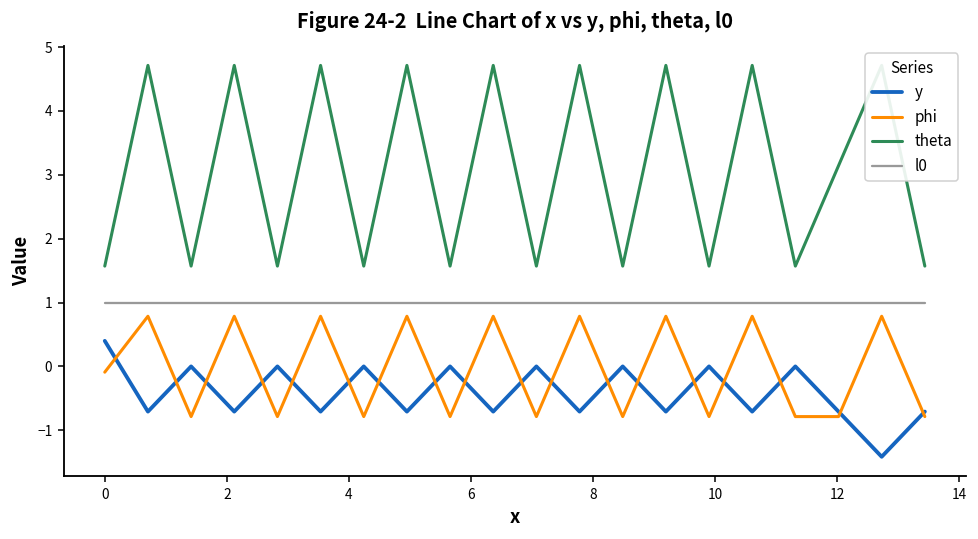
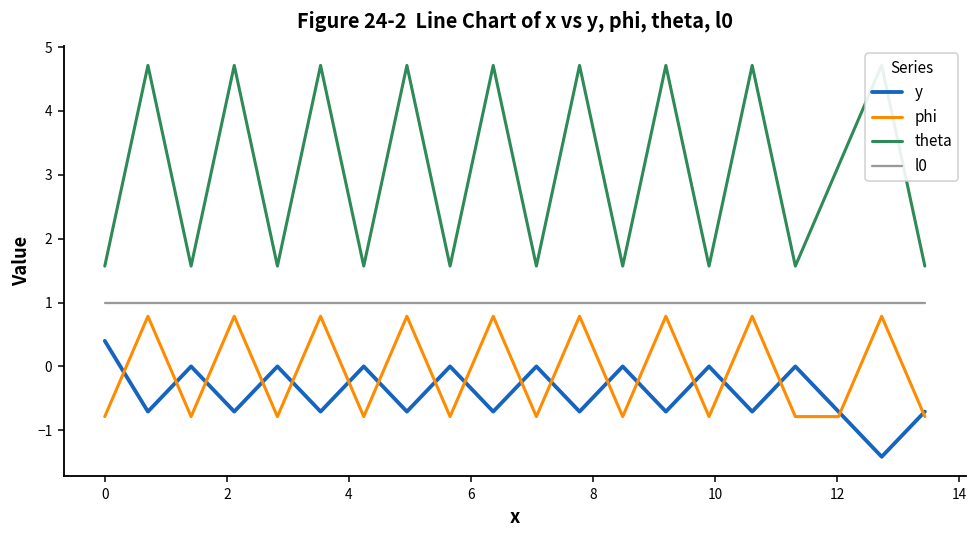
  {
    "y": {
      "0": 0.4
    },
    "phi": {
-     "0": -0.1
+     "0": -0.8
    },
    "theta": {
      "0": 1.6
    },
    "l0": {
      "0": 1.0
    }
  }
